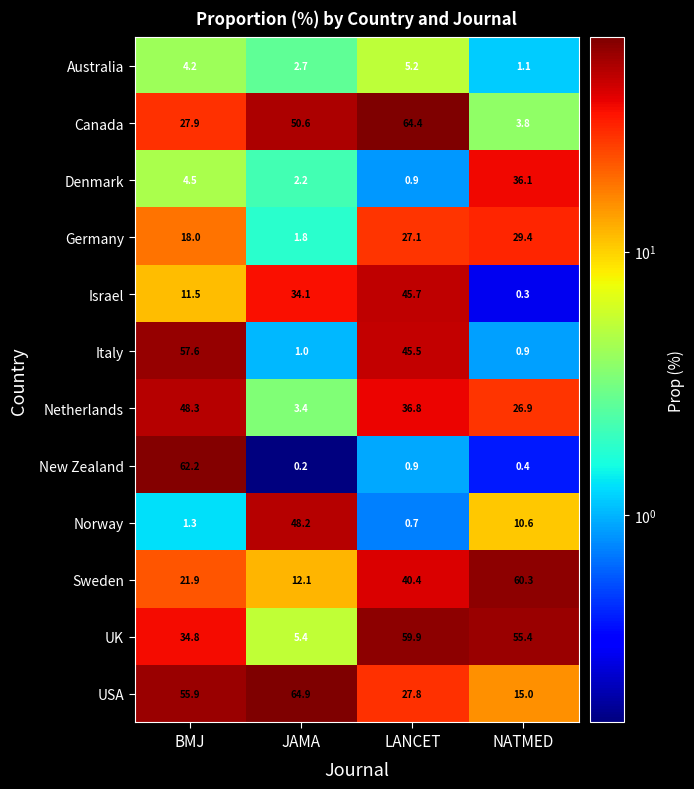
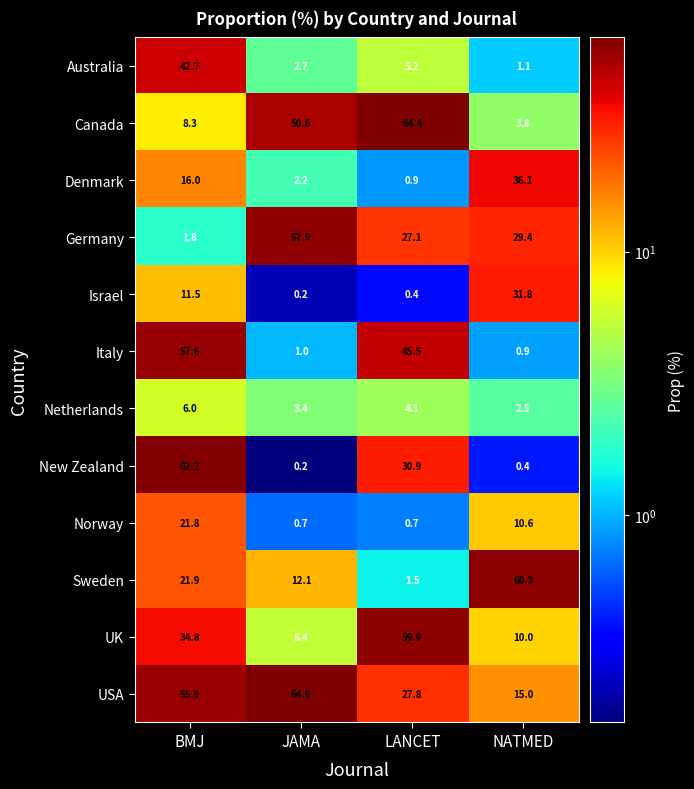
  {
    "Australia": {
-     "BMJ": 4.2,
+     "BMJ": 42.7,
      "JAMA": 2.7,
      "LANCET": 5.2,
      "NATMED": 1.1
    },
    "Canada": {
-     "BMJ": 27.9,
+     "BMJ": 8.3,
      "JAMA": 50.6,
      "LANCET": 64.4,
      "NATMED": 3.8
    },
    "Denmark": {
-     "BMJ": 4.5,
+     "BMJ": 16.0,
      "JAMA": 2.2,
      "LANCET": 0.9,
      "NATMED": 36.1
    },
    "Germany": {
-     "BMJ": 18.0,
-     "JAMA": 1.8,
+     "BMJ": 1.8,
+     "JAMA": 57.9,
      "LANCET": 27.1,
      "NATMED": 29.4
    },
    "Israel": {
      "BMJ": 11.5,
-     "JAMA": 34.1,
-     "LANCET": 45.7,
-     "NATMED": 0.3
+     "JAMA": 0.2,
+     "LANCET": 0.4,
+     "NATMED": 31.8
    },
    "Italy": {
      "BMJ": 57.6,
      "JAMA": 1.0,
      "LANCET": 45.5,
      "NATMED": 0.9
    },
    "Netherlands": {
-     "BMJ": 48.3,
+     "BMJ": 6.0,
      "JAMA": 3.4,
-     "LANCET": 36.8,
-     "NATMED": 26.9
+     "LANCET": 4.1,
+     "NATMED": 2.5
    },
    "New Zealand": {
      "BMJ": 62.2,
      "JAMA": 0.2,
-     "LANCET": 0.9,
+     "LANCET": 30.9,
      "NATMED": 0.4
    },
    "Norway": {
-     "BMJ": 1.3,
-     "JAMA": 48.2,
+     "BMJ": 21.8,
+     "JAMA": 0.7,
      "LANCET": 0.7,
      "NATMED": 10.6
    },
    "Sweden": {
      "BMJ": 21.9,
      "JAMA": 12.1,
-     "LANCET": 40.4,
+     "LANCET": 1.5,
      "NATMED": 60.3
    },
    "UK": {
      "BMJ": 34.8,
      "JAMA": 5.4,
      "LANCET": 59.9,
-     "NATMED": 55.4
+     "NATMED": 10.0
    },
    "USA": {
      "BMJ": 55.9,
      "JAMA": 64.9,
      "LANCET": 27.8,
      "NATMED": 15.0
    }
  }
